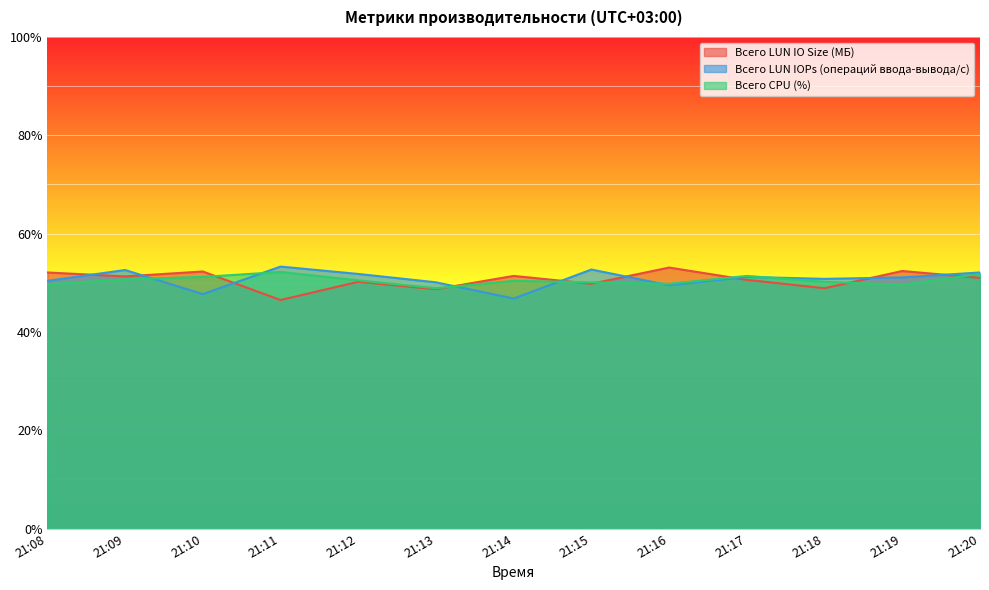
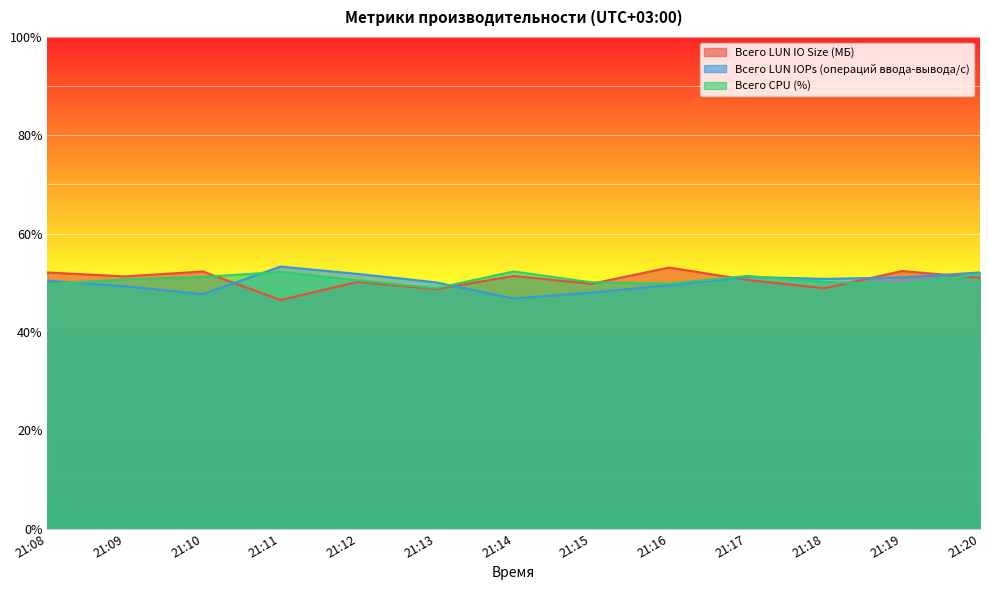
  {
    "Всего LUN IO Size (МБ)": {
      "21:08": "52%",
      "21:09": "51%",
      "21:10": "52%",
      "21:11": "47%",
      "21:14": "51%",
      "21:16": "53%",
      "21:17": "51%",
      "21:18": "49%",
      "21:19": "52%",
      "21:20": "51%"
    },
    "Всего LUN IOPs (операций ввода-вывода/с)": {
      "21:08": "50%",
-     "21:09": "53%",
+     "21:09": "49%",
      "21:10": "48%",
      "21:11": "53%",
      "21:12": "52%",
      "21:13": "50%",
      "21:14": "47%",
-     "21:15": "53%",
+     "21:15": "48%",
      "21:18": "51%",
      "21:19": "51%"
    },
    "Всего CPU (%)": {
      "21:08": "50%",
      "21:09": "51%",
      "21:10": "51%",
      "21:11": "52%",
-     "21:14": "50%",
+     "21:14": "52%",
      "21:18": "50%",
      "21:19": "50%"
    }
  }
